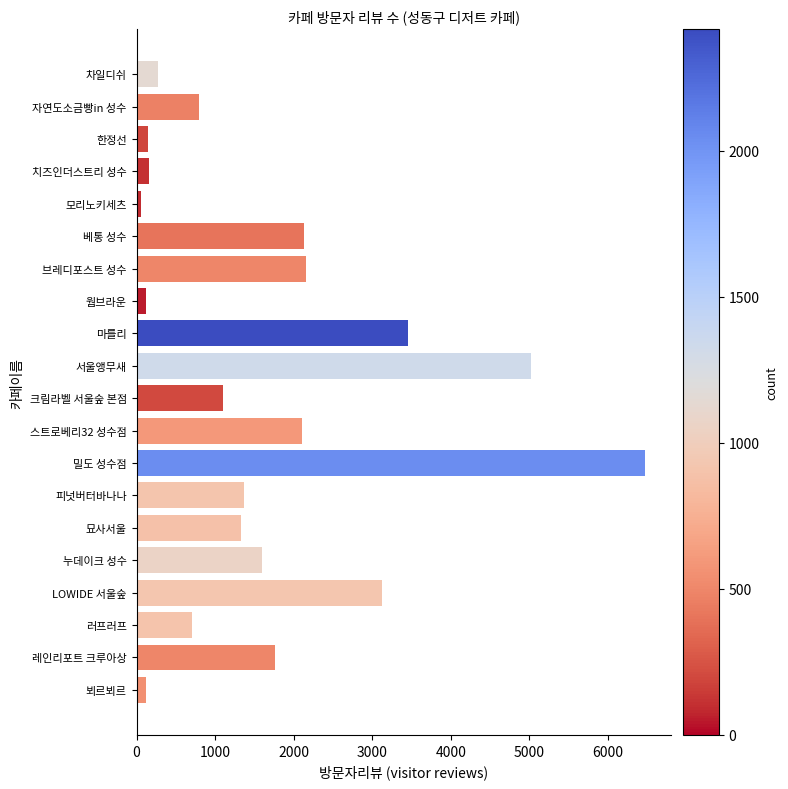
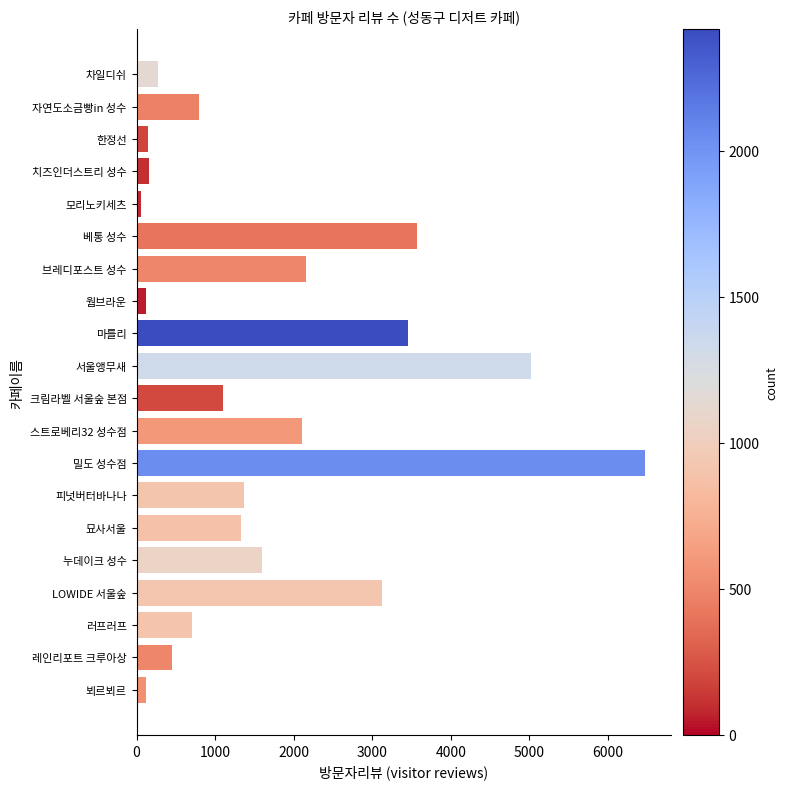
  {
    "차일디쉬": 300,
    "자연도소금빵in 성수": 800,
    "한정선": 100,
    "치즈인더스트리 성수": 200,
    "모리노키세츠": 100,
-   "베통 성수": 2100,
+   "베통 성수": 3600,
    "브레디포스트 성수": 2200,
    "웜브라운": 100,
    "마를리": 3500,
    "서울앵무새": 5000,
    "크림라벨 서울숲 본점": 1100,
    "스트로베리32 성수점": 2100,
    "밀도 성수점": 6500,
    "피넛버터바나나": 1400,
    "묘사서울": 1300,
    "누데이크 성수": 1600,
    "LOWIDE 서울숲": 3100,
    "러프러프": 700,
-   "레인리포트 크루아상": 1800,
+   "레인리포트 크루아상": 500,
    "뵈르뵈르": 100
  }
